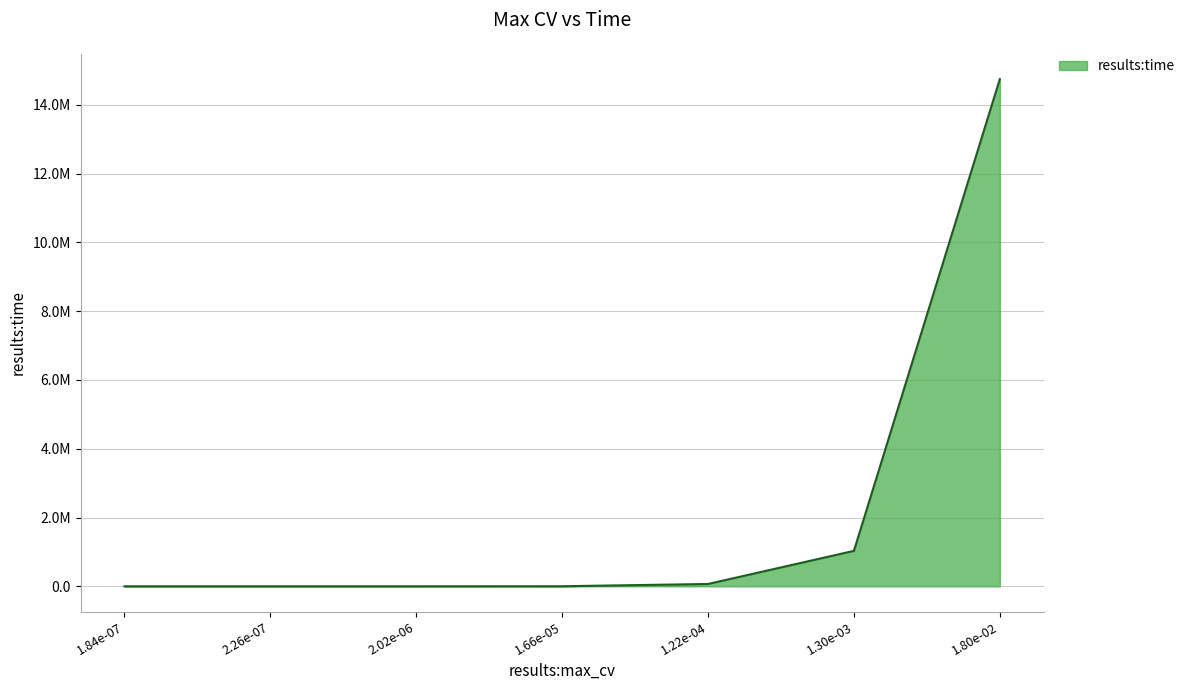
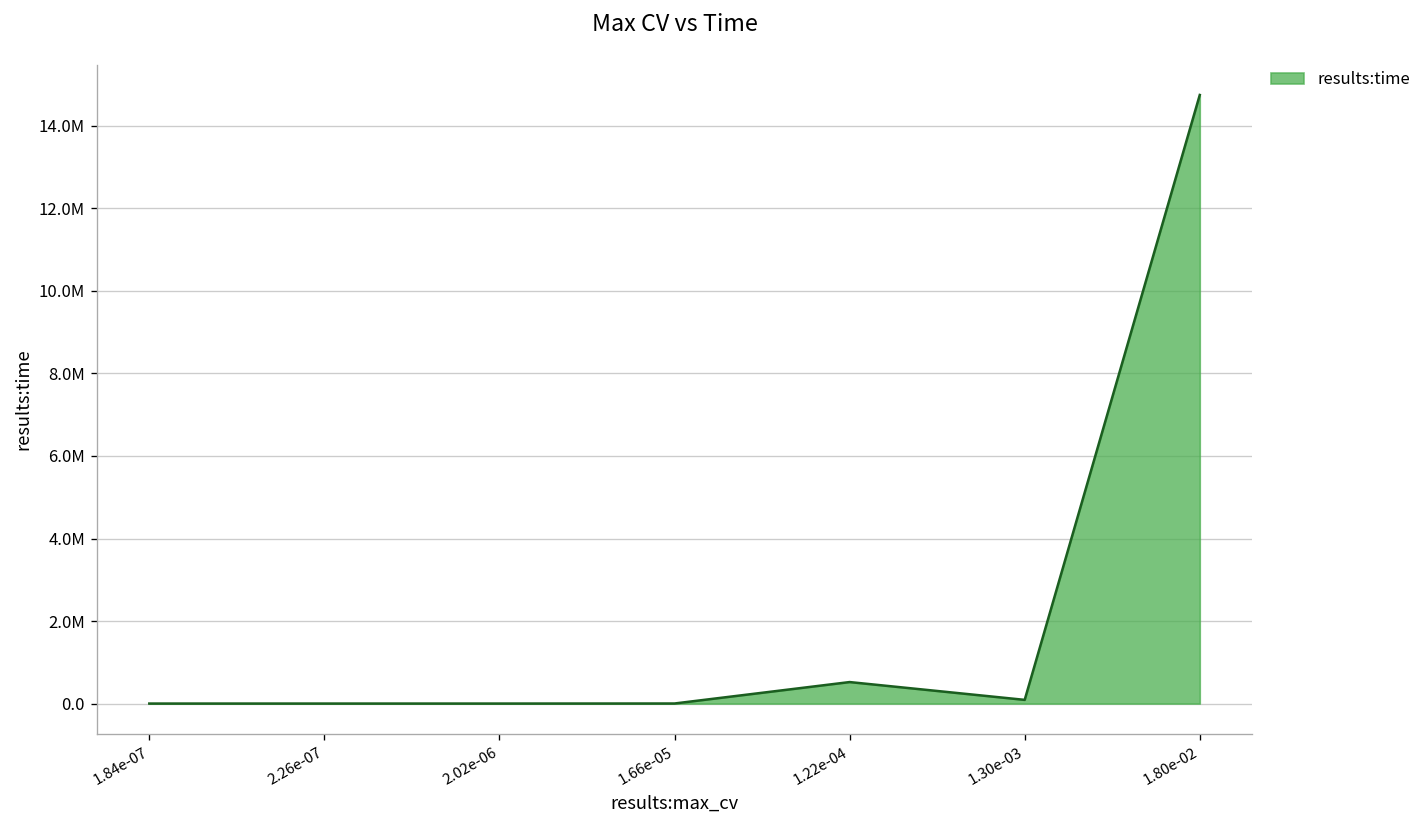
  {
    "1.84e-07": 0,
    "2.26e-07": 0,
    "2.02e-06": 0,
    "1.66e-05": 0,
-   "1.22e-04": 100000,
-   "1.30e-03": 1000000,
+   "1.22e-04": 500000,
+   "1.30e-03": 100000,
    "1.80e-02": 14800000
  }
